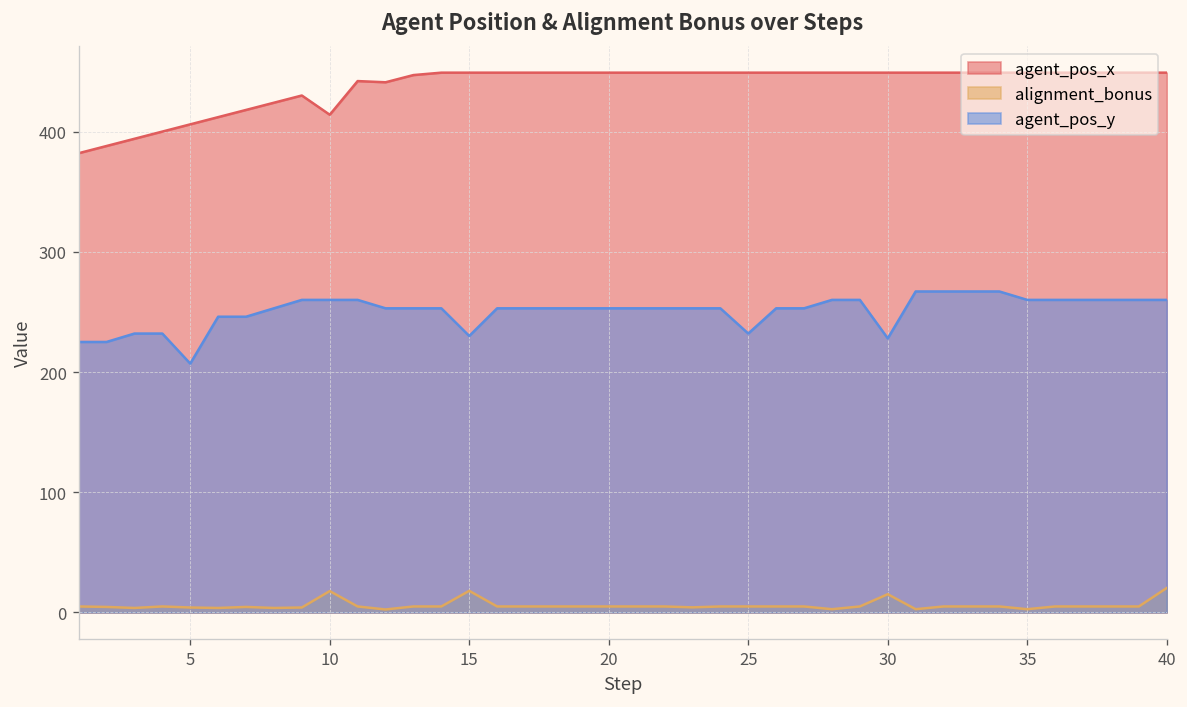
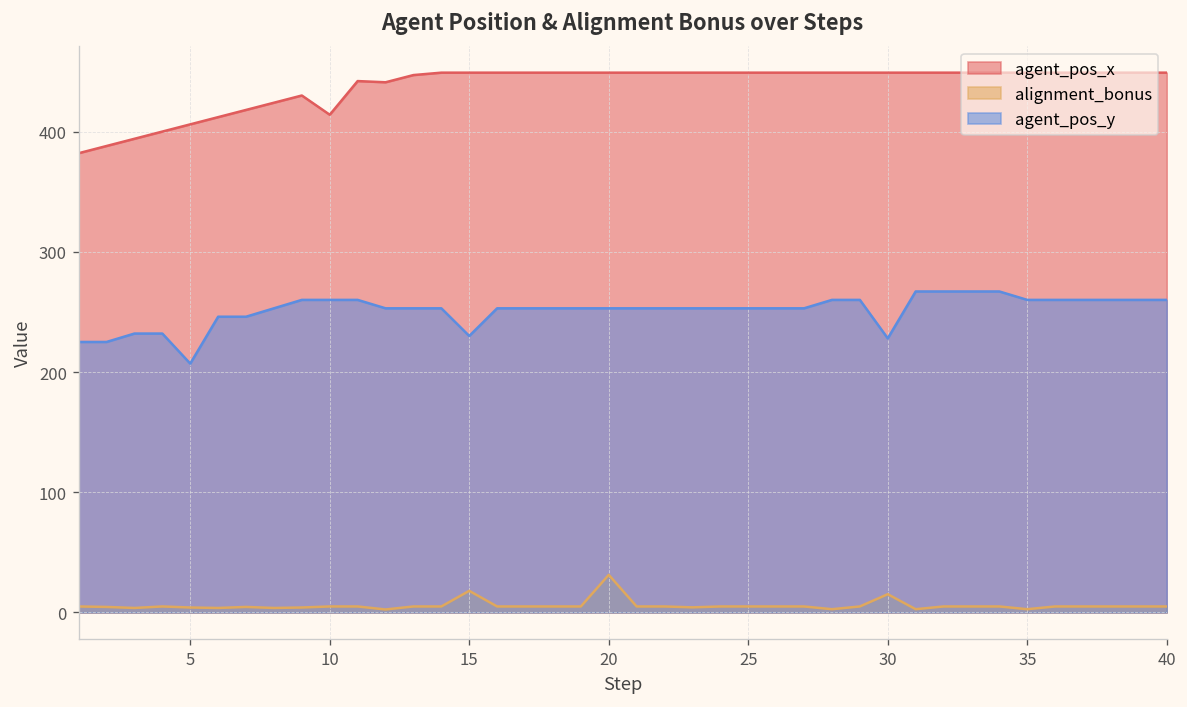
  {
    "agent_pos_x": {
      "5": 406,
      "10": 414,
      "15": 449,
      "20": 449,
      "25": 449,
      "30": 449,
      "40": 449
    },
    "alignment_bonus": {
      "5": 4,
-     "10": 18,
+     "10": 5,
      "15": 18,
-     "20": 5,
+     "20": 31,
      "25": 5,
      "30": 15,
      "35": 3,
-     "40": 20
+     "40": 5
    },
    "agent_pos_y": {
      "5": 207,
      "10": 260,
      "15": 230,
      "20": 253,
-     "25": 232,
+     "25": 253,
      "30": 228,
      "35": 260,
      "40": 260
    }
  }
